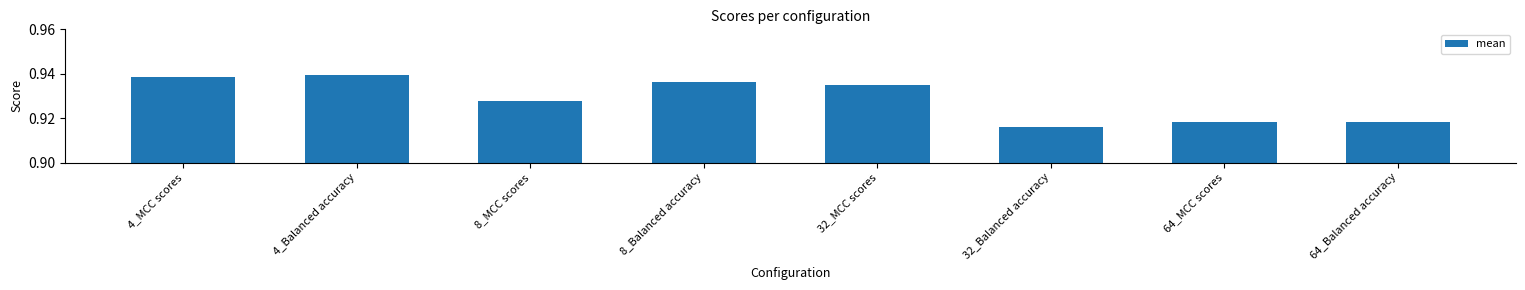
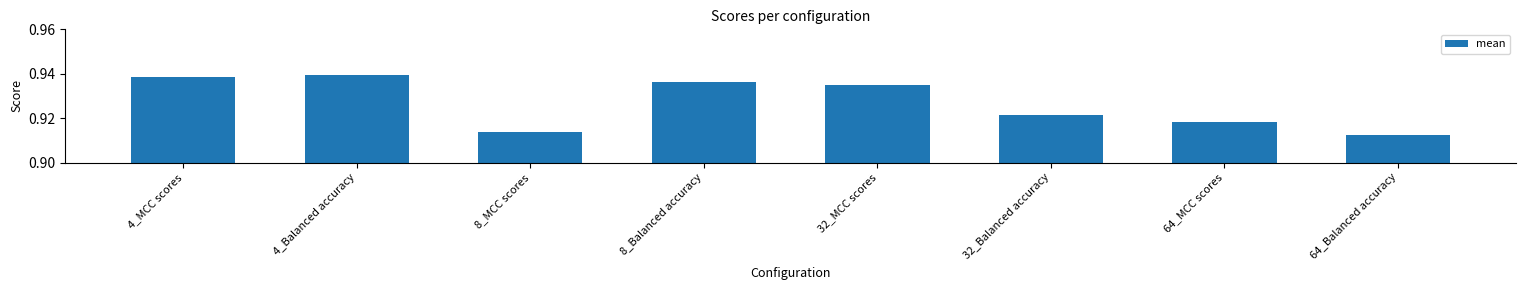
  {
    "4_MCC scores": 0.938,
    "4_Balanced accuracy": 0.939,
-   "8_MCC scores": 0.928,
+   "8_MCC scores": 0.914,
    "8_Balanced accuracy": 0.936,
    "32_MCC scores": 0.935,
-   "32_Balanced accuracy": 0.916,
+   "32_Balanced accuracy": 0.921,
    "64_MCC scores": 0.918,
-   "64_Balanced accuracy": 0.918
+   "64_Balanced accuracy": 0.913
  }
